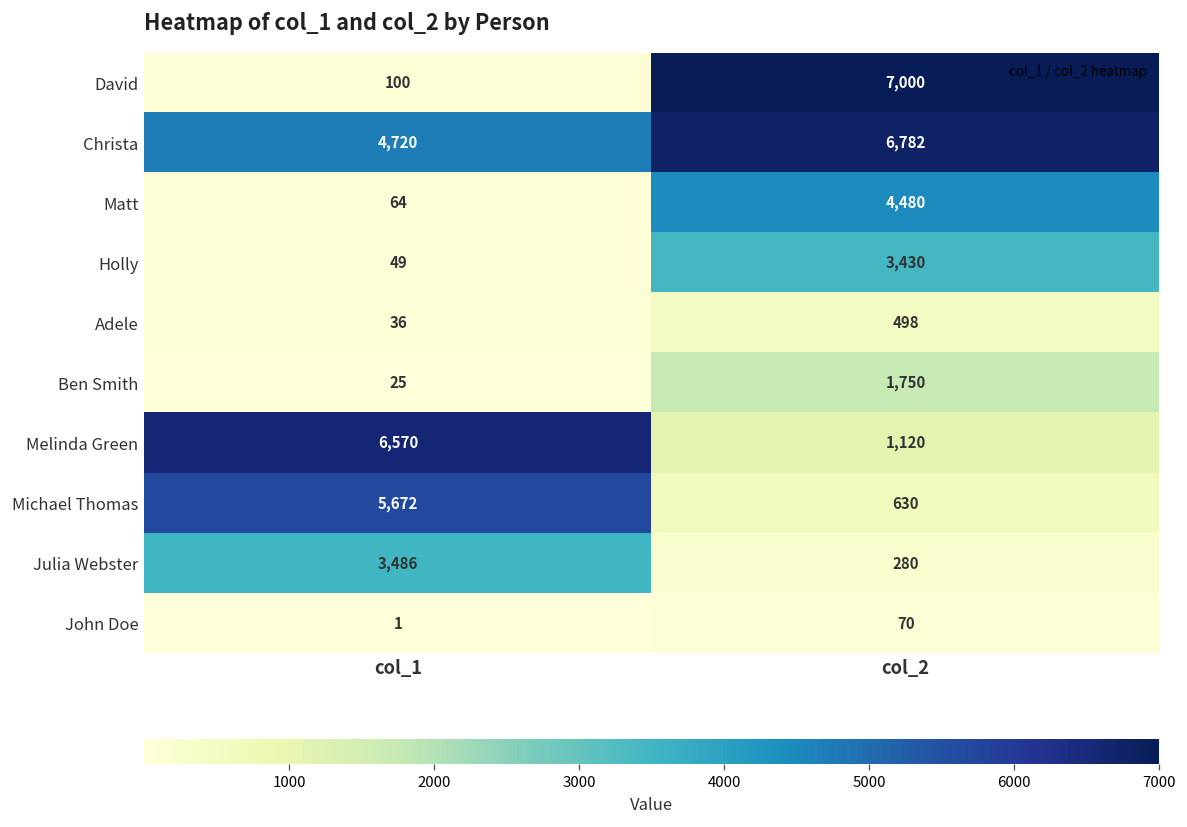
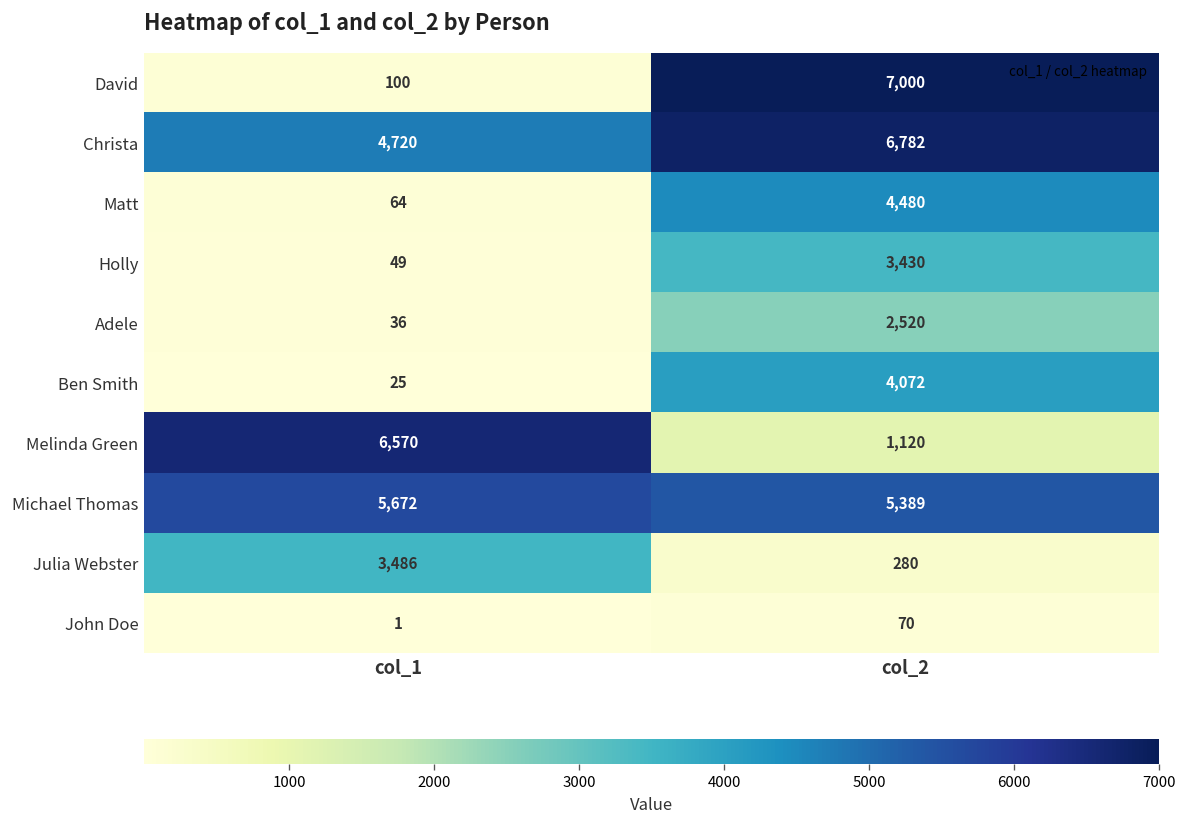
  {
    "David": {
      "col_1": "100",
      "col_2": "7,000"
    },
    "Christa": {
      "col_1": "4,720",
      "col_2": "6,782"
    },
    "Matt": {
      "col_1": "64",
      "col_2": "4,480"
    },
    "Holly": {
      "col_1": "49",
      "col_2": "3,430"
    },
    "Adele": {
      "col_1": "36",
-     "col_2": "498"
+     "col_2": "2,520"
    },
    "Ben Smith": {
      "col_1": "25",
-     "col_2": "1,750"
+     "col_2": "4,072"
    },
    "Melinda Green": {
      "col_1": "6,570",
      "col_2": "1,120"
    },
    "Michael Thomas": {
      "col_1": "5,672",
-     "col_2": "630"
+     "col_2": "5,389"
    },
    "Julia Webster": {
      "col_1": "3,486",
      "col_2": "280"
    },
    "John Doe": {
      "col_1": "1",
      "col_2": "70"
    }
  }
